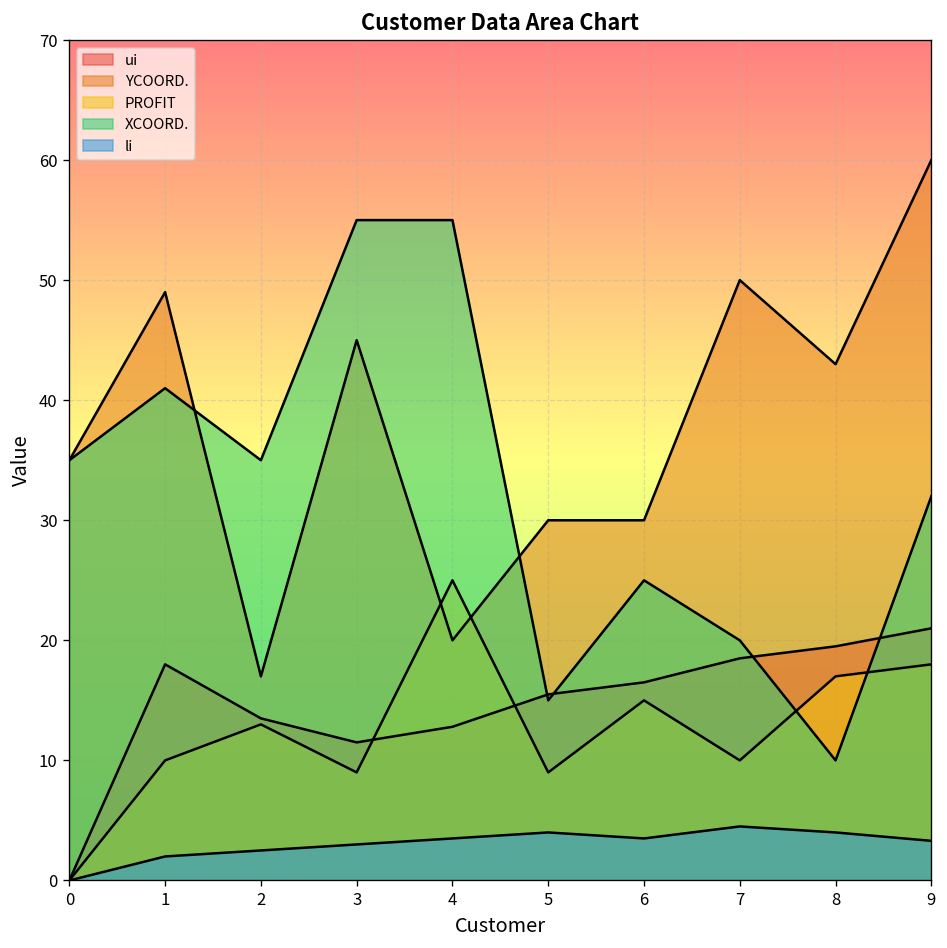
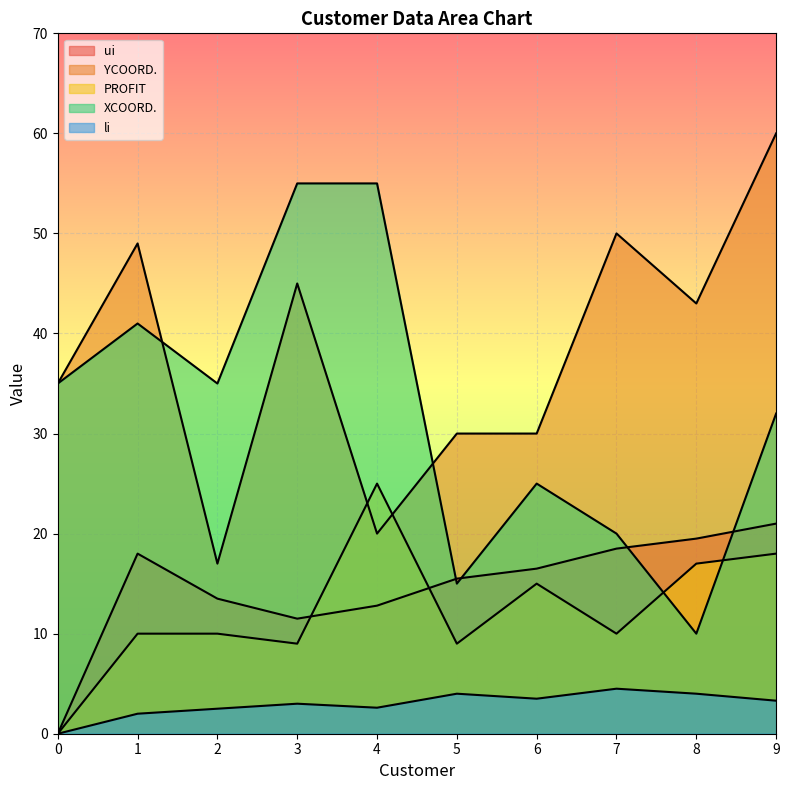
  {
    "PROFIT": {
      "1": 10,
-     "2": 13,
+     "2": 10,
      "3": 9,
      "4": 25,
      "5": 9,
      "6": 15,
      "7": 10,
      "8": 17,
      "9": 18
    },
    "XCOORD.": {
      "1": 41.0,
      "2": 35.0,
      "3": 55.0,
      "4": 55.0,
      "5": 15.0,
      "6": 25.0,
      "7": 20.0,
      "8": 10.0,
      "9": 32.0
    },
    "li": {
      "1": 2.0,
      "2": 2.5,
      "3": 3.0,
-     "4": 3.5,
+     "4": 2.6,
      "5": 4.0,
      "6": 3.5,
      "7": 4.5,
      "8": 4.0,
      "9": 3.3
    }
  }
